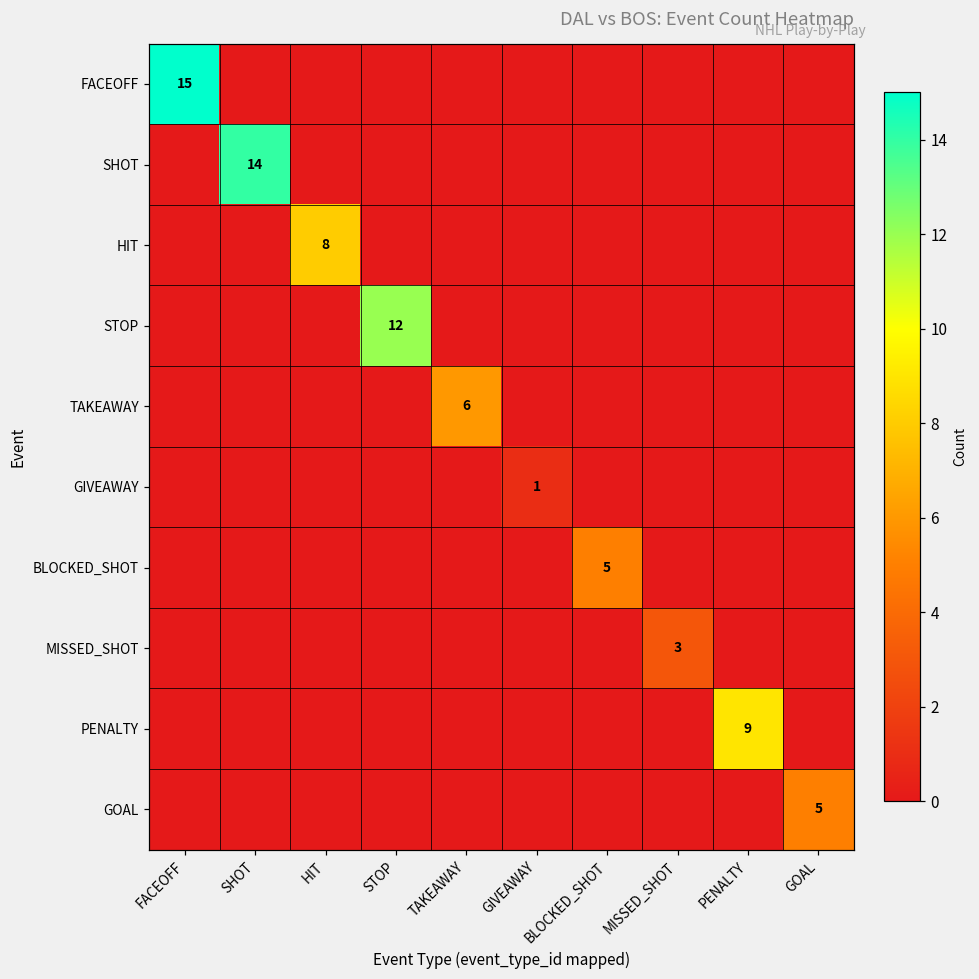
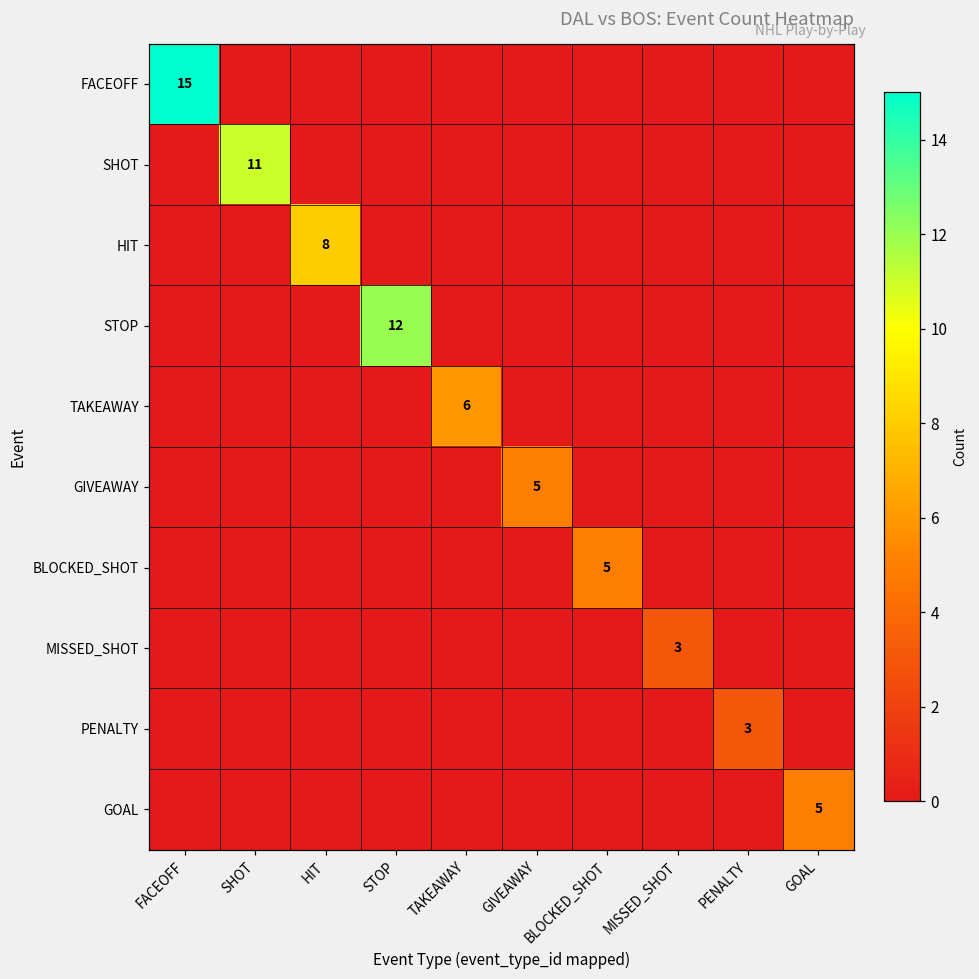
  {
    "FACEOFF": {
      "FACEOFF": 15
    },
    "SHOT": {
-     "SHOT": 14
+     "SHOT": 11
    },
    "HIT": {
      "HIT": 8
    },
    "STOP": {
      "STOP": 12
    },
    "TAKEAWAY": {
      "TAKEAWAY": 6
    },
    "GIVEAWAY": {
-     "GIVEAWAY": 1
+     "GIVEAWAY": 5
    },
    "BLOCKED_SHOT": {
      "BLOCKED_SHOT": 5
    },
    "MISSED_SHOT": {
      "MISSED_SHOT": 3
    },
    "PENALTY": {
-     "PENALTY": 9
+     "PENALTY": 3
    },
    "GOAL": {
      "GOAL": 5
    }
  }
